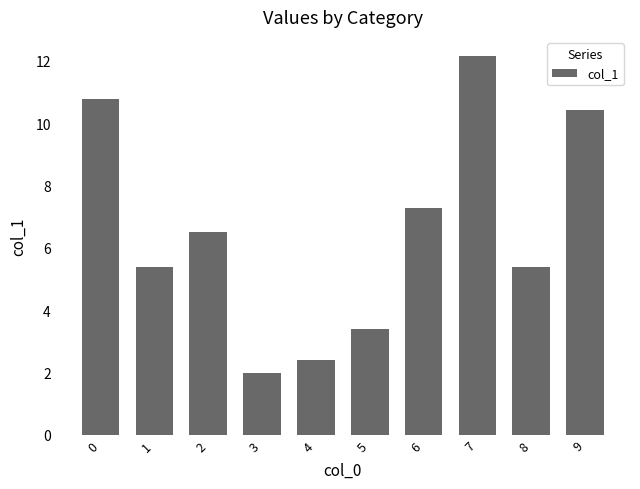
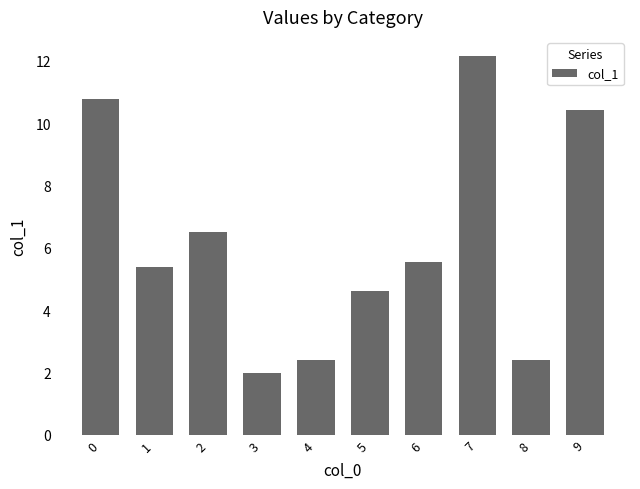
  {
    "0": 10.8,
    "1": 5.4,
    "2": 6.5,
    "3": 2.0,
    "4": 2.4,
-   "5": 3.4,
-   "6": 7.3,
+   "5": 4.6,
+   "6": 5.6,
    "7": 12.2,
-   "8": 5.4,
+   "8": 2.4,
    "9": 10.4
  }
